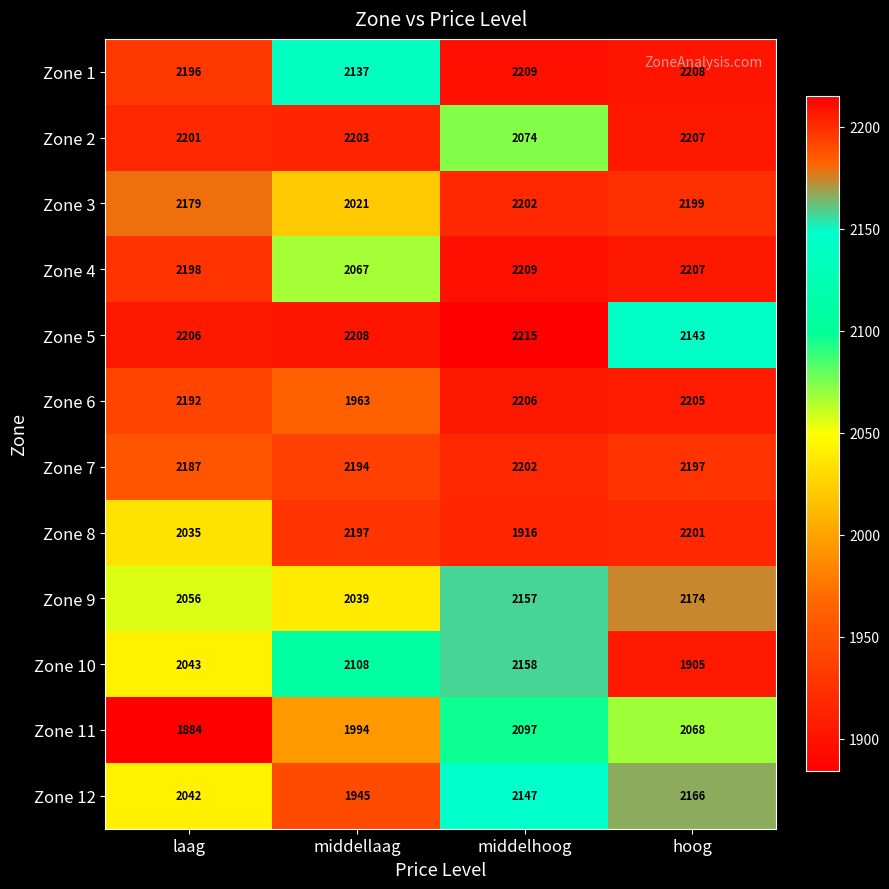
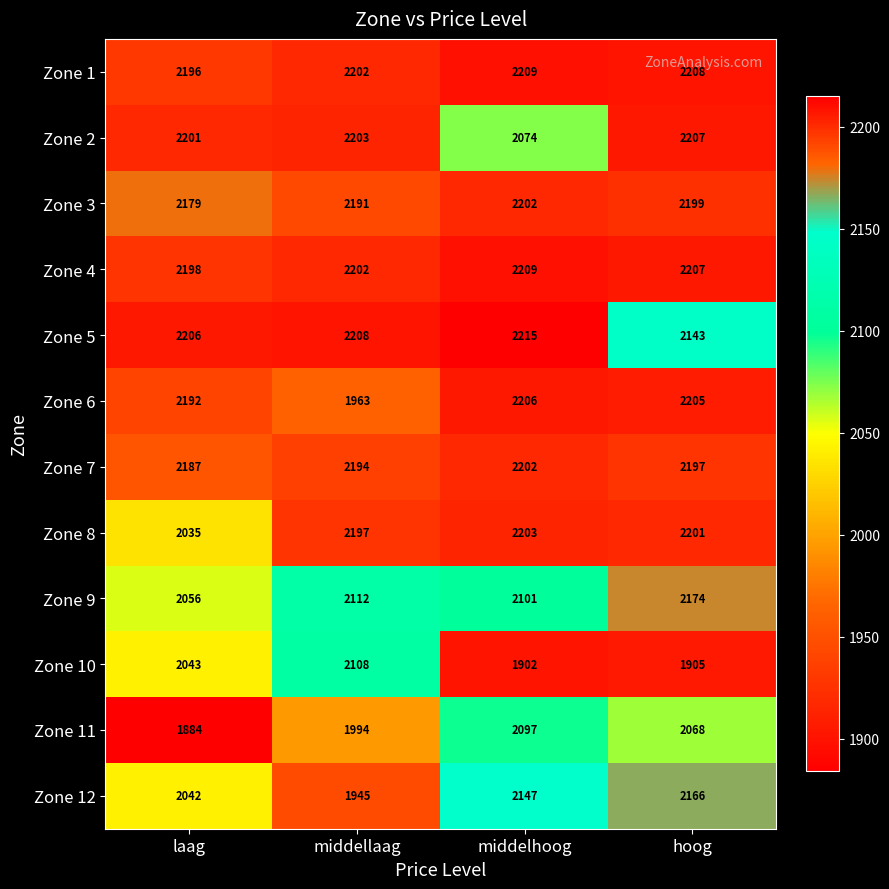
  {
    "Zone 1": {
      "laag": 2196,
-     "middellaag": 2137,
+     "middellaag": 2202,
      "middelhoog": 2209
    },
    "Zone 2": {
      "laag": 2201,
      "middellaag": 2203,
      "middelhoog": 2074,
      "hoog": 2207
    },
    "Zone 3": {
      "laag": 2179,
-     "middellaag": 2021,
+     "middellaag": 2191,
      "middelhoog": 2202,
      "hoog": 2199
    },
    "Zone 4": {
      "laag": 2198,
-     "middellaag": 2067,
+     "middellaag": 2202,
      "middelhoog": 2209,
      "hoog": 2207
    },
    "Zone 5": {
      "laag": 2206,
      "middellaag": 2208,
      "middelhoog": 2215,
      "hoog": 2143
    },
    "Zone 6": {
      "laag": 2192,
      "middellaag": 1963,
      "middelhoog": 2206,
      "hoog": 2205
    },
    "Zone 7": {
      "laag": 2187,
      "middellaag": 2194,
      "middelhoog": 2202,
      "hoog": 2197
    },
    "Zone 8": {
      "laag": 2035,
      "middellaag": 2197,
-     "middelhoog": 1916,
+     "middelhoog": 2203,
      "hoog": 2201
    },
    "Zone 9": {
      "laag": 2056,
-     "middellaag": 2039,
-     "middelhoog": 2157,
+     "middellaag": 2112,
+     "middelhoog": 2101,
      "hoog": 2174
    },
    "Zone 10": {
      "laag": 2043,
      "middellaag": 2108,
-     "middelhoog": 2158,
+     "middelhoog": 1902,
      "hoog": 1905
    },
    "Zone 11": {
      "laag": 1884,
      "middellaag": 1994,
      "middelhoog": 2097,
      "hoog": 2068
    },
    "Zone 12": {
      "laag": 2042,
      "middellaag": 1945,
      "middelhoog": 2147,
      "hoog": 2166
    }
  }
